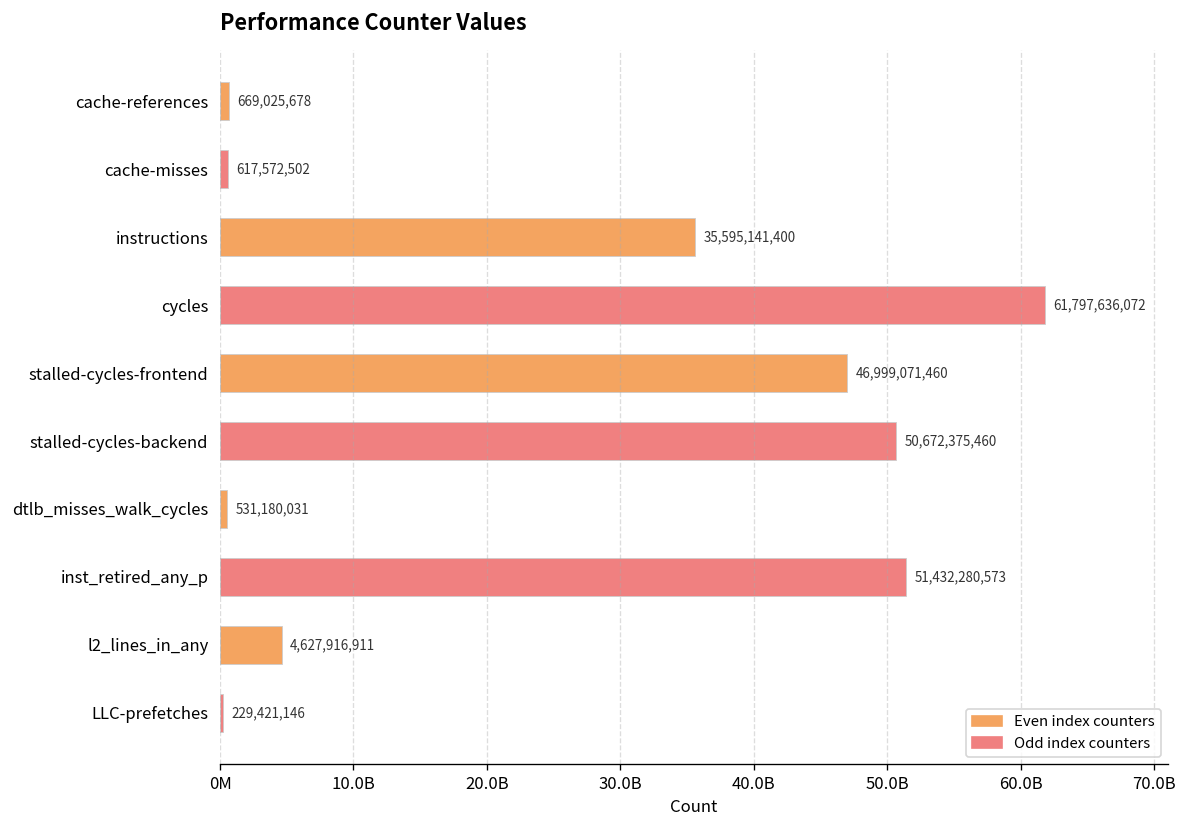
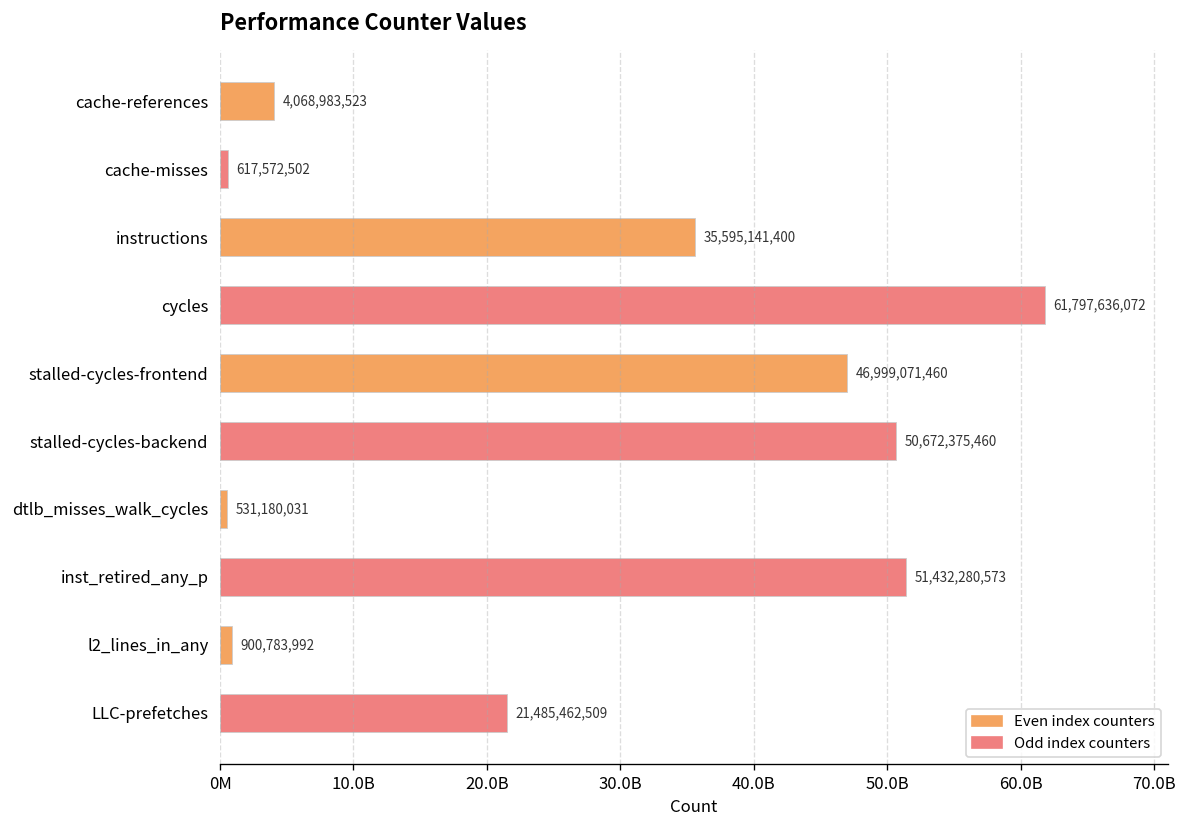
  {
-   "cache-references": "669,025,678",
+   "cache-references": "4,068,983,523",
    "cache-misses": "617,572,502",
    "instructions": "35,595,141,400",
    "cycles": "61,797,636,072",
    "stalled-cycles-frontend": "46,999,071,460",
    "stalled-cycles-backend": "50,672,375,460",
    "dtlb_misses_walk_cycles": "531,180,031",
    "inst_retired_any_p": "51,432,280,573",
-   "l2_lines_in_any": "4,627,916,911",
-   "LLC-prefetches": "229,421,146"
+   "l2_lines_in_any": "900,783,992",
+   "LLC-prefetches": "21,485,462,509"
  }
